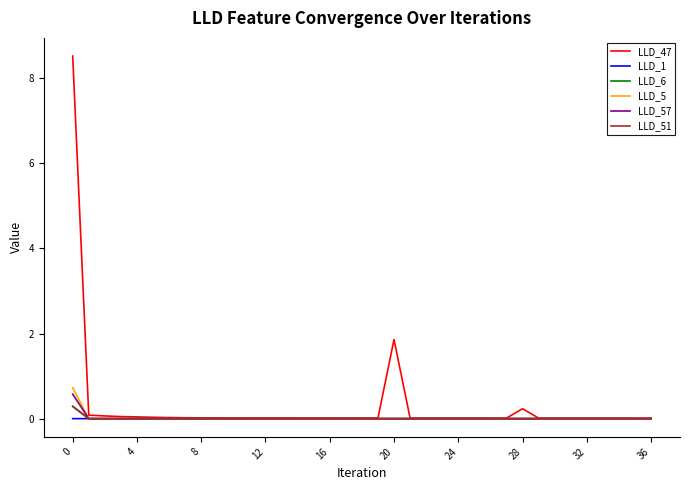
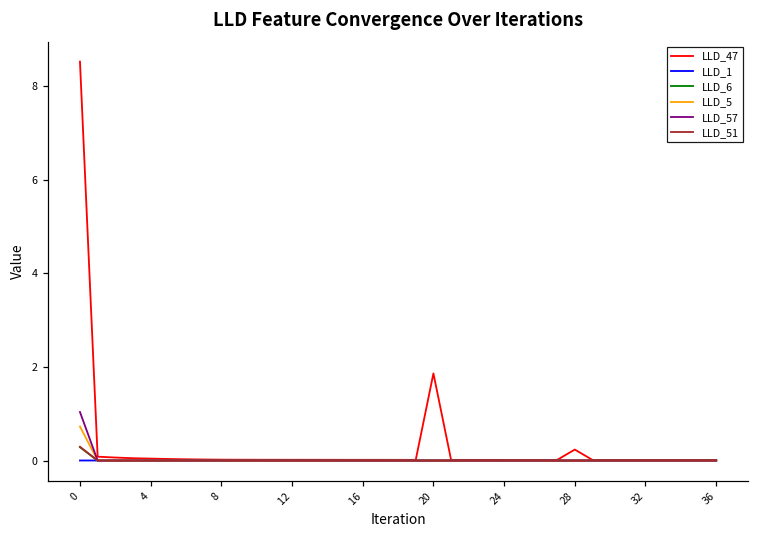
  {
    "LLD_47": {
      "0": 8.5,
      "20": 1.9,
      "28": 0.2
    },
    "LLD_1": {
      "0": 0.0
    },
    "LLD_5": {
      "0": 0.7
    },
    "LLD_57": {
-     "0": 0.6
+     "0": 1.0
    }
  }
